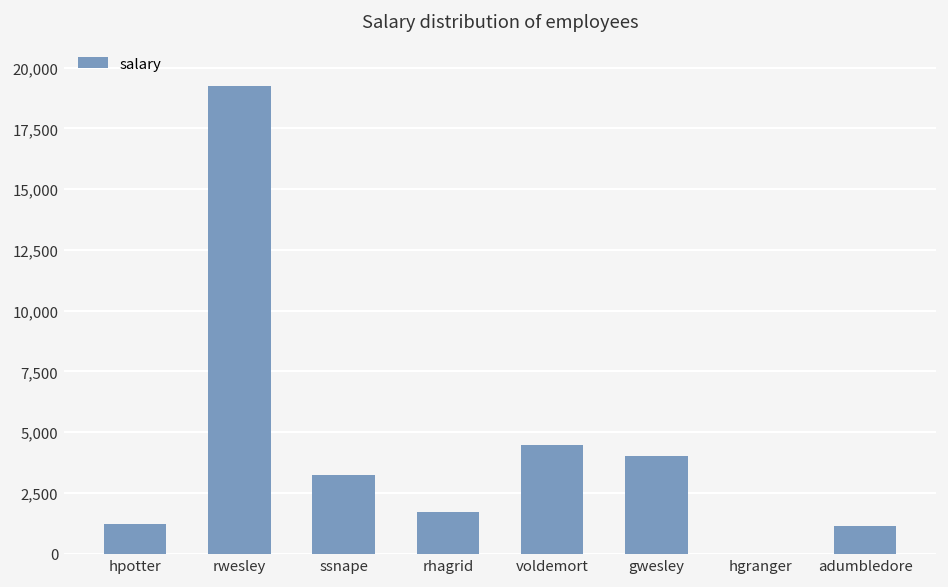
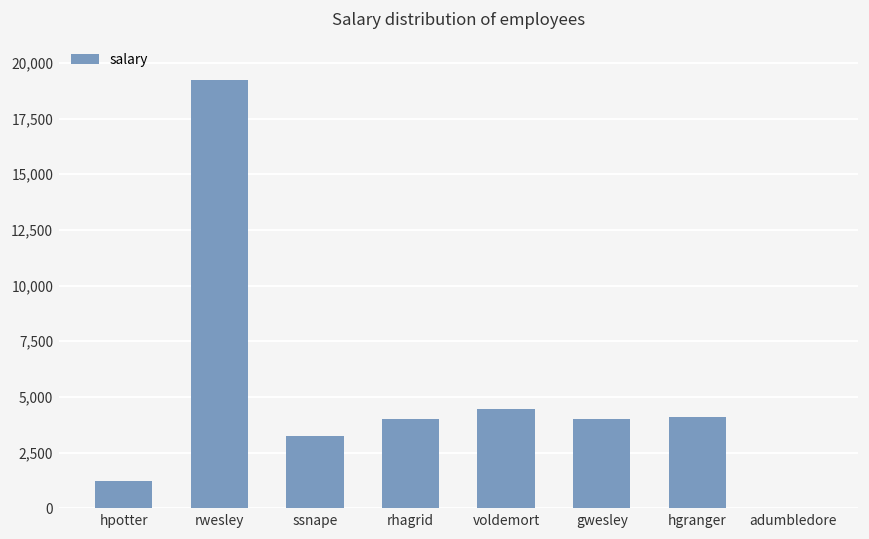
  {
    "hpotter": "1,200",
    "rwesley": "19,200",
    "ssnape": "3,300",
-   "rhagrid": "1,700",
+   "rhagrid": "4,000",
    "voldemort": "4,400",
    "gwesley": "4,000",
-   "hgranger": "0",
-   "adumbledore": "1,100"
+   "hgranger": "4,100",
+   "adumbledore": "0"
  }
